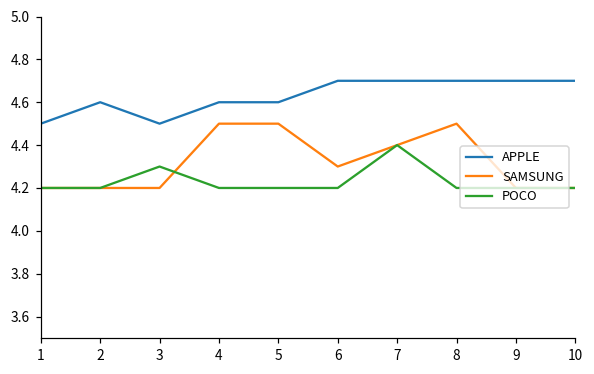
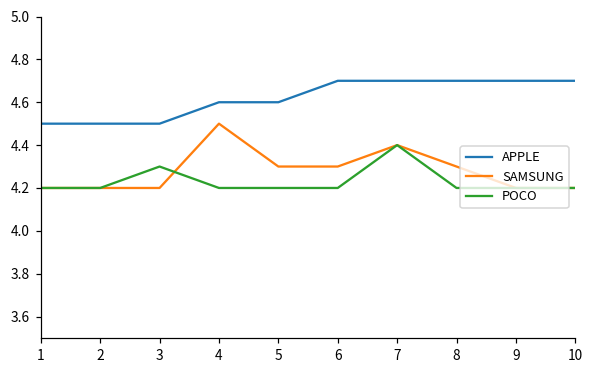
  {
    "APPLE": {
      "1": 4.5,
-     "2": 4.6,
+     "2": 4.5,
      "3": 4.5,
      "4": 4.6,
      "5": 4.6,
      "6": 4.7,
      "7": 4.7,
      "8": 4.7,
      "9": 4.7,
      "10": 4.7
    },
    "SAMSUNG": {
      "3": 4.2,
      "4": 4.5,
-     "5": 4.5,
+     "5": 4.3,
      "6": 4.3,
-     "8": 4.5
+     "8": 4.3
    },
    "POCO": {
      "3": 4.3,
      "4": 4.2,
      "5": 4.2,
      "6": 4.2,
      "8": 4.2
    }
  }
